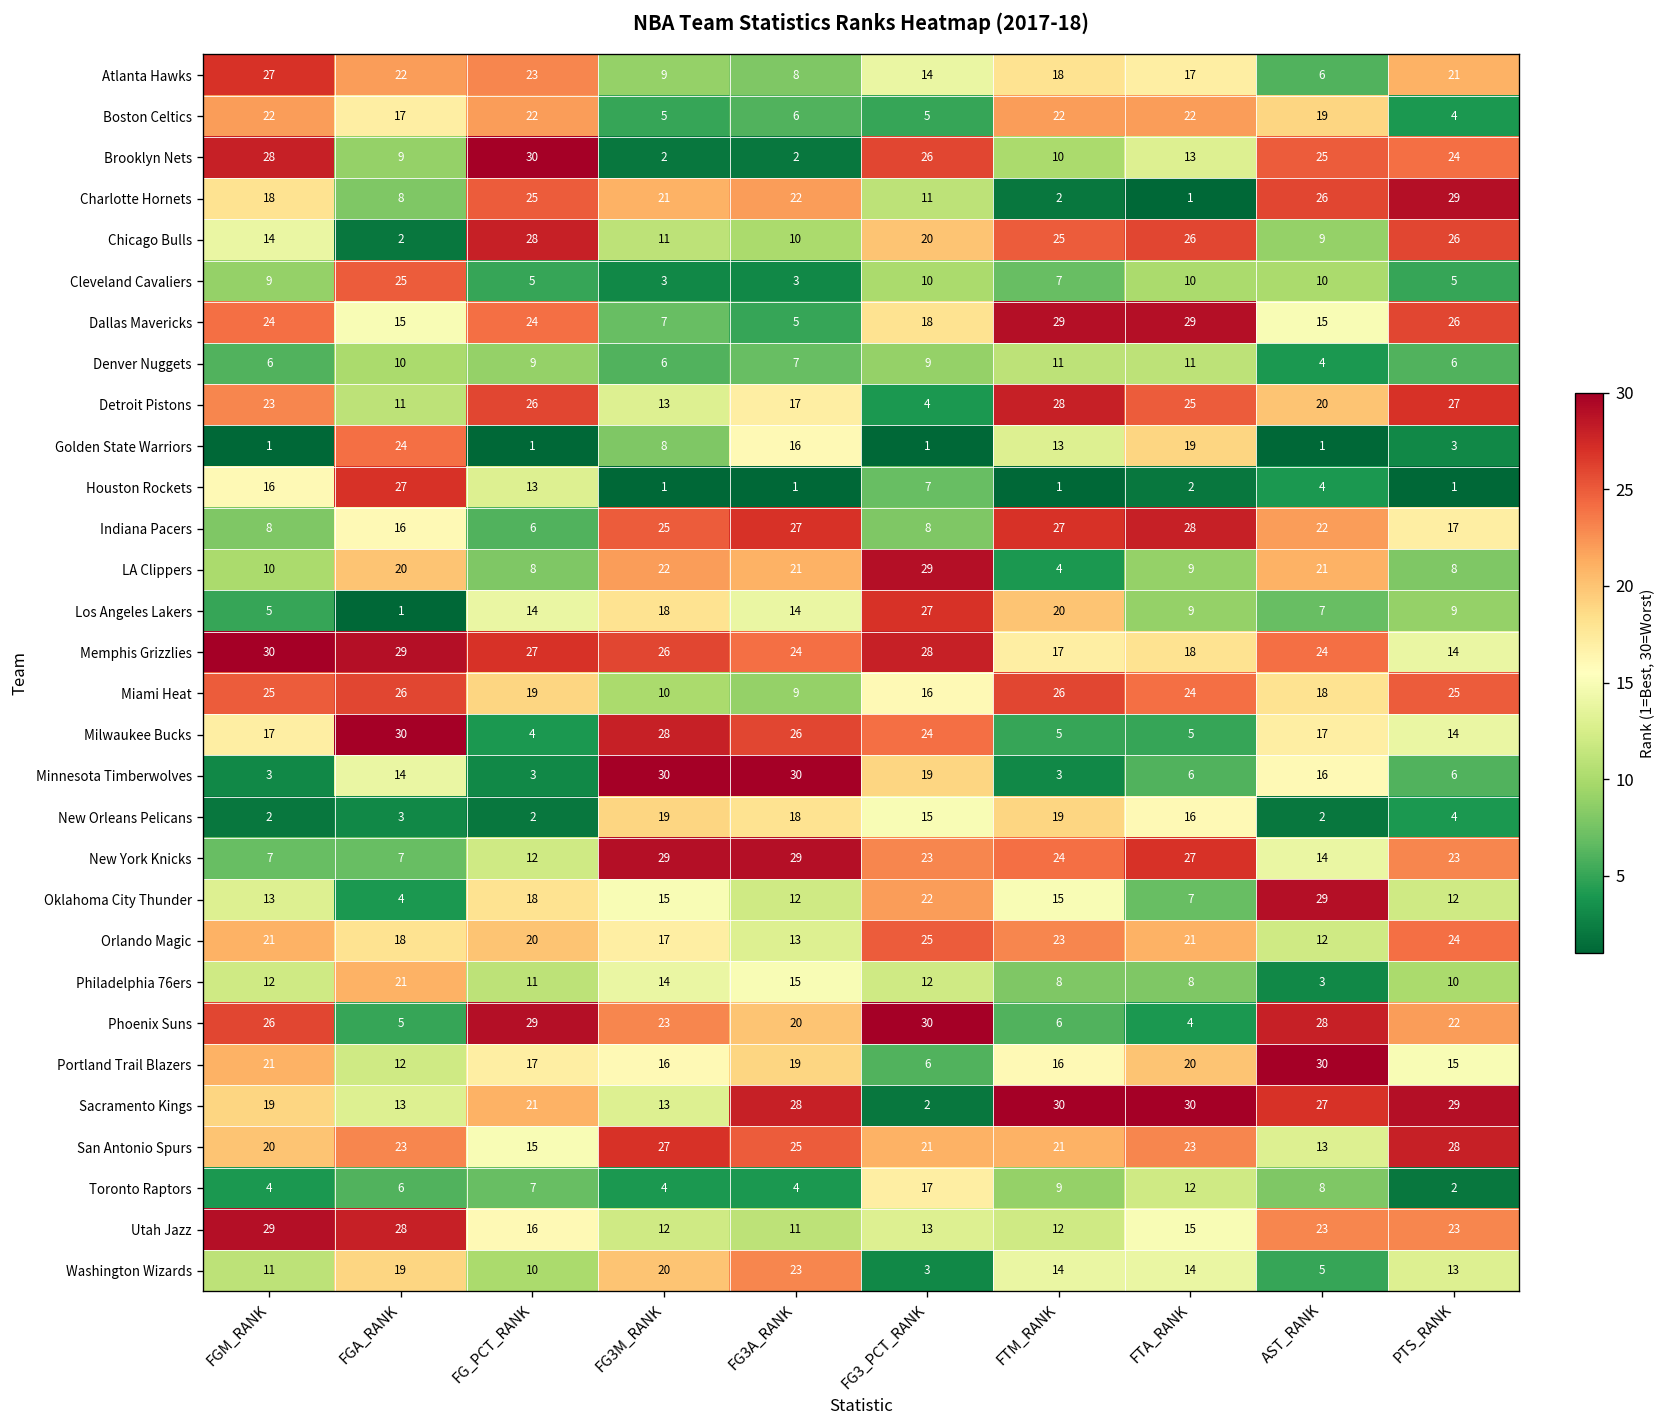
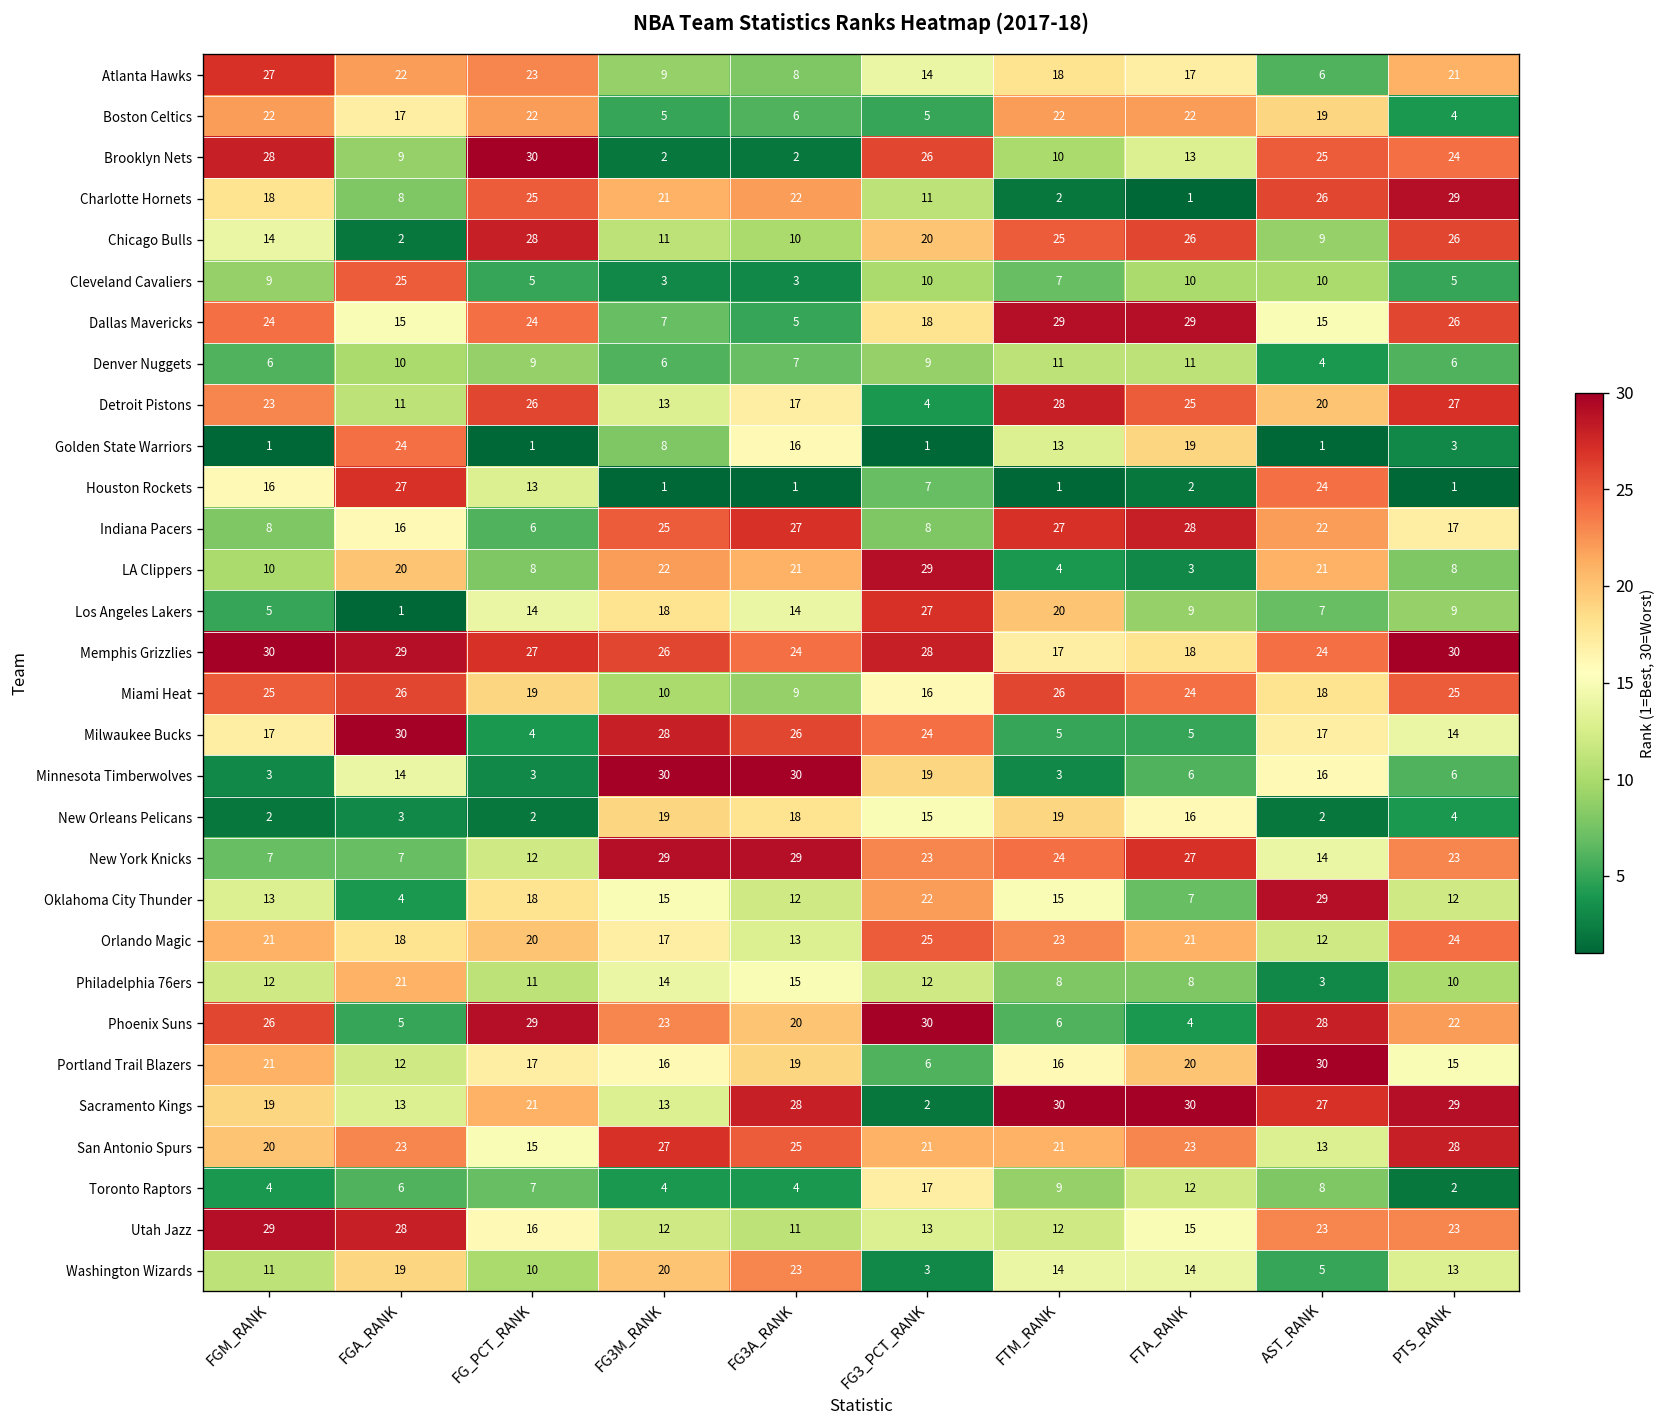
  {
    "Houston Rockets": {
      "FGM_RANK": 16,
      "FGA_RANK": 27,
      "FG_PCT_RANK": 13,
      "FG3M_RANK": 1,
      "FG3A_RANK": 1,
      "FG3_PCT_RANK": 7,
      "FTM_RANK": 1,
      "FTA_RANK": 2,
-     "AST_RANK": 4,
+     "AST_RANK": 24,
      "PTS_RANK": 1
    },
    "LA Clippers": {
      "FGM_RANK": 10,
      "FGA_RANK": 20,
      "FG_PCT_RANK": 8,
      "FG3M_RANK": 22,
      "FG3A_RANK": 21,
      "FG3_PCT_RANK": 29,
      "FTM_RANK": 4,
-     "FTA_RANK": 9,
+     "FTA_RANK": 3,
      "AST_RANK": 21,
      "PTS_RANK": 8
    },
    "Memphis Grizzlies": {
      "FGM_RANK": 30,
      "FGA_RANK": 29,
      "FG_PCT_RANK": 27,
      "FG3M_RANK": 26,
      "FG3A_RANK": 24,
      "FG3_PCT_RANK": 28,
      "FTM_RANK": 17,
      "FTA_RANK": 18,
      "AST_RANK": 24,
-     "PTS_RANK": 14
+     "PTS_RANK": 30
    }
  }
